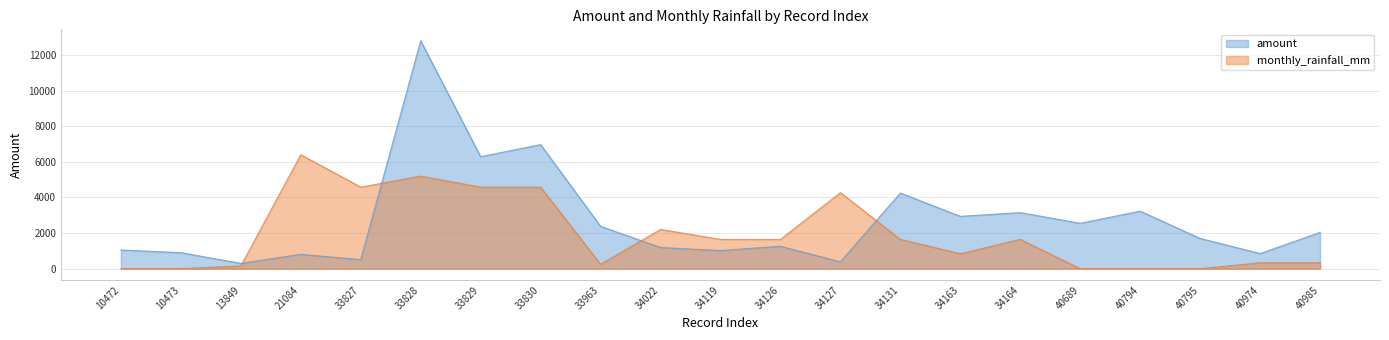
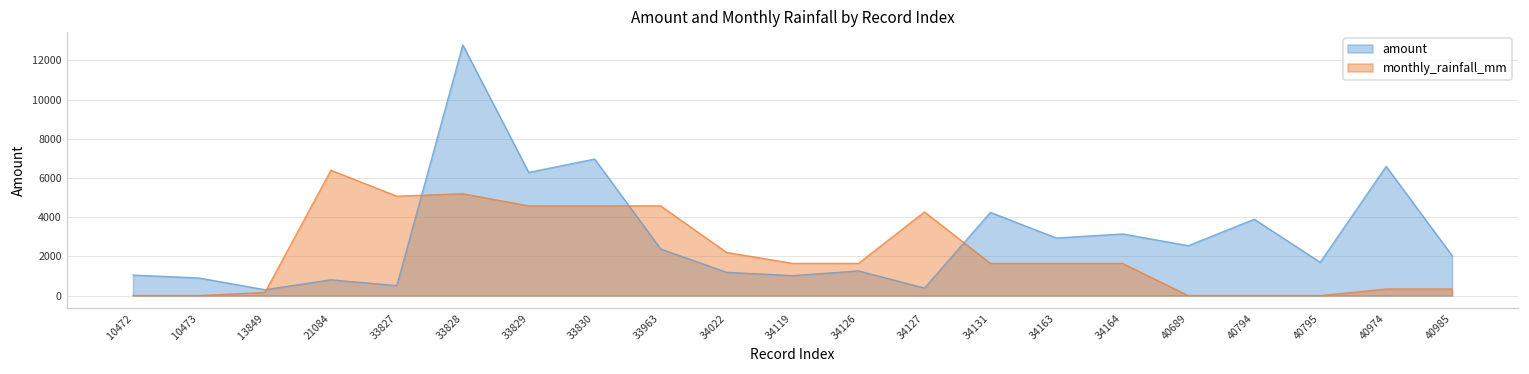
  {
    "amount": {
      "10472": 1100,
      "10473": 900,
      "21084": 800,
      "33827": 500,
      "33828": 12800,
      "33829": 6300,
      "33830": 7000,
      "33963": 2400,
      "34022": 1200,
      "34119": 1000,
      "34126": 1300,
      "34127": 400,
      "34131": 4300,
      "34163": 2900,
      "34164": 3200,
      "40689": 2600,
-     "40794": 3200,
+     "40794": 3900,
      "40795": 1700,
-     "40974": 900,
+     "40974": 6600,
      "40985": 2000
    },
    "monthly_rainfall_mm": {
      "10472": 0,
      "10473": 0,
      "21084": 6400,
-     "33827": 4600,
+     "33827": 5100,
      "33828": 5200,
      "33829": 4600,
      "33830": 4600,
-     "33963": 200,
+     "33963": 4600,
      "34022": 2200,
      "34119": 1600,
      "34126": 1600,
      "34127": 4300,
      "34131": 1600,
-     "34163": 800,
+     "34163": 1600,
      "34164": 1600,
      "40689": 0,
      "40794": 0,
      "40795": 0,
      "40974": 300,
      "40985": 300
    }
  }
